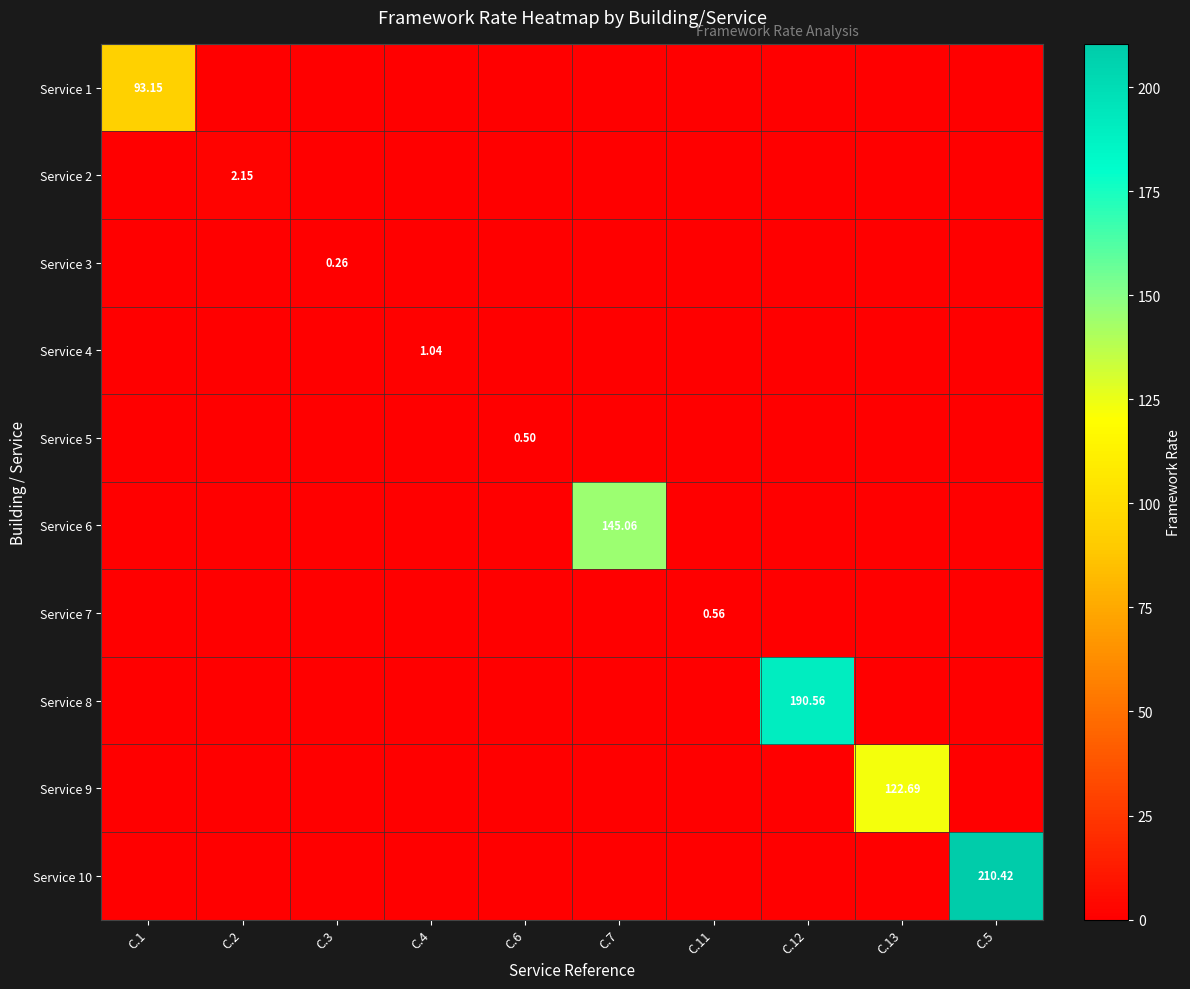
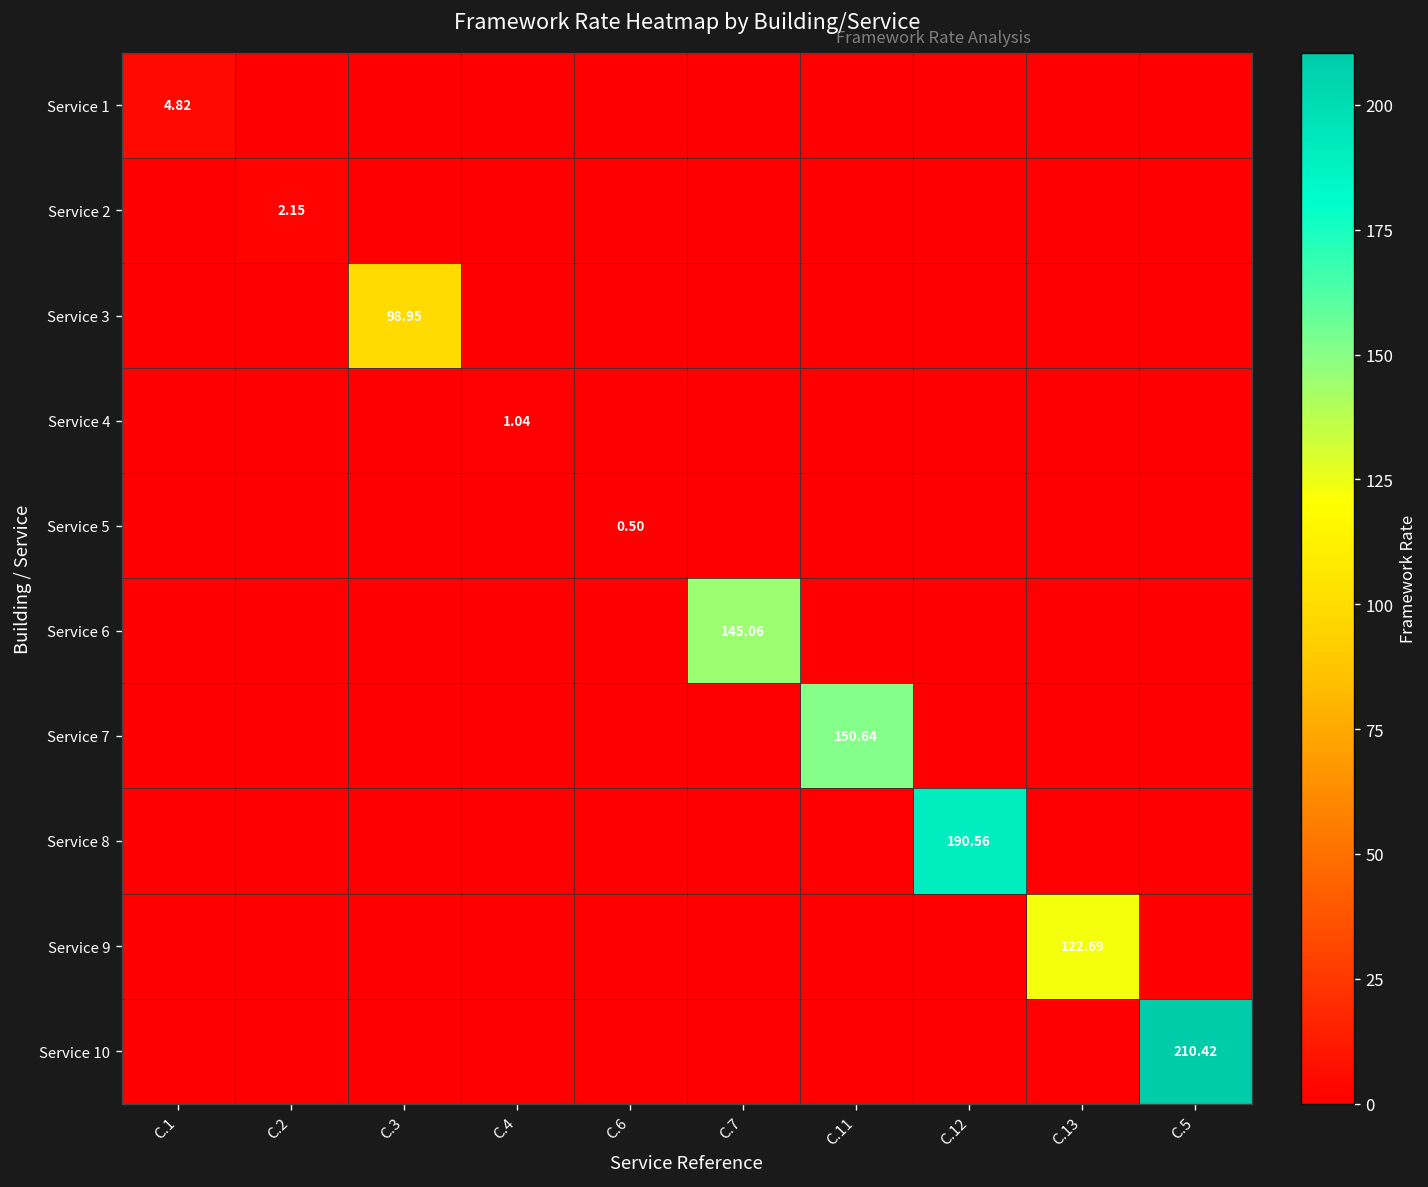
  {
    "Service 1": {
-     "C.1": 93.15
+     "C.1": 4.82
    },
    "Service 2": {
      "C.2": 2.15
    },
    "Service 3": {
-     "C.3": 0.26
+     "C.3": 98.95
    },
    "Service 4": {
      "C.4": 1.04
    },
    "Service 5": {
      "C.6": 0.50
    },
    "Service 6": {
      "C.7": 145.06
    },
    "Service 7": {
-     "C.11": 0.56
+     "C.11": 150.64
    },
    "Service 8": {
      "C.12": 190.56
    },
    "Service 9": {
      "C.13": 122.69
    },
    "Service 10": {
      "C.5": 210.42
    }
  }
